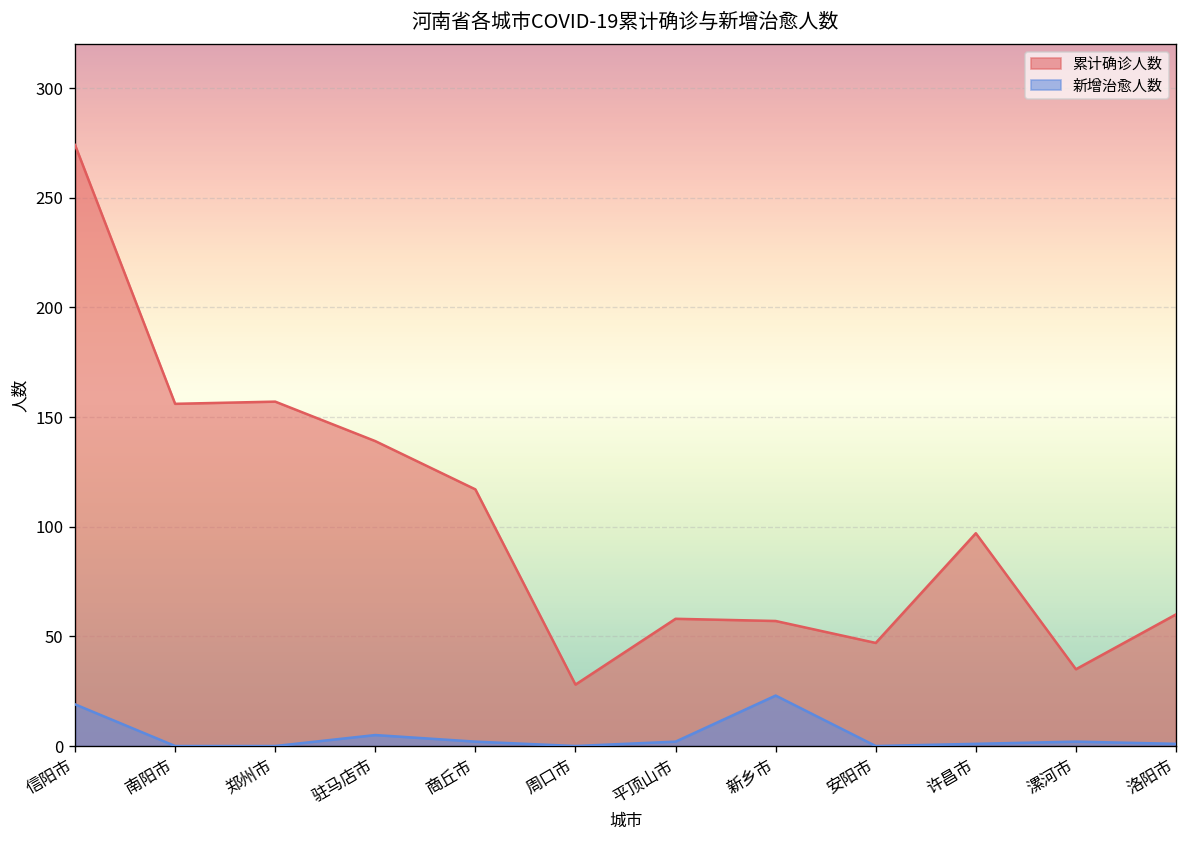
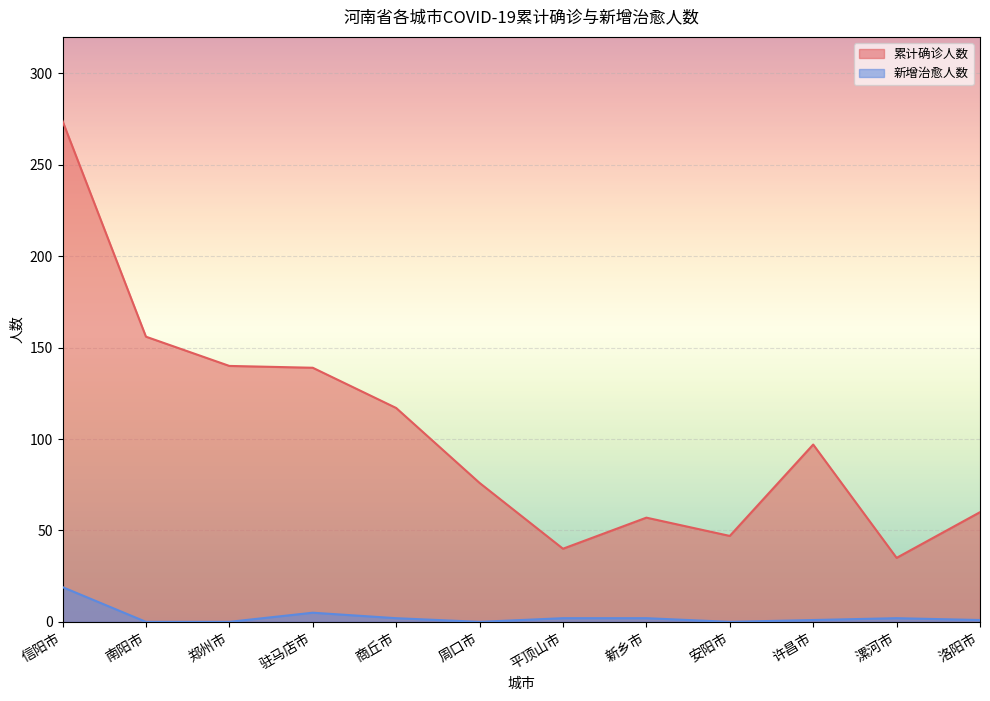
  {
    "累计确诊人数": {
      "信阳市": 274,
      "南阳市": 156,
-     "郑州市": 157,
+     "郑州市": 140,
      "驻马店市": 139,
      "商丘市": 117,
-     "周口市": 28,
-     "平顶山市": 58,
+     "周口市": 76,
+     "平顶山市": 40,
      "新乡市": 57,
      "安阳市": 47,
      "许昌市": 97,
      "漯河市": 35,
      "洛阳市": 60
    },
    "新增治愈人数": {
      "信阳市": 19,
      "南阳市": 0,
      "郑州市": 0,
      "驻马店市": 5,
      "商丘市": 2,
      "周口市": 0,
      "平顶山市": 2,
-     "新乡市": 23,
+     "新乡市": 2,
      "安阳市": 0,
      "许昌市": 1,
      "漯河市": 2,
      "洛阳市": 1
    }
  }
